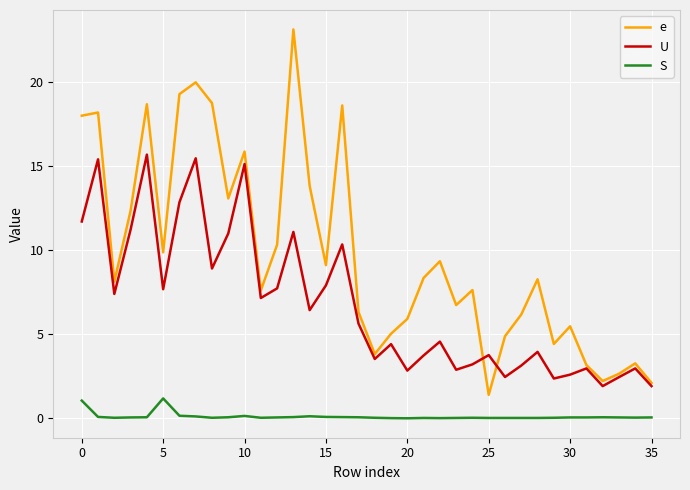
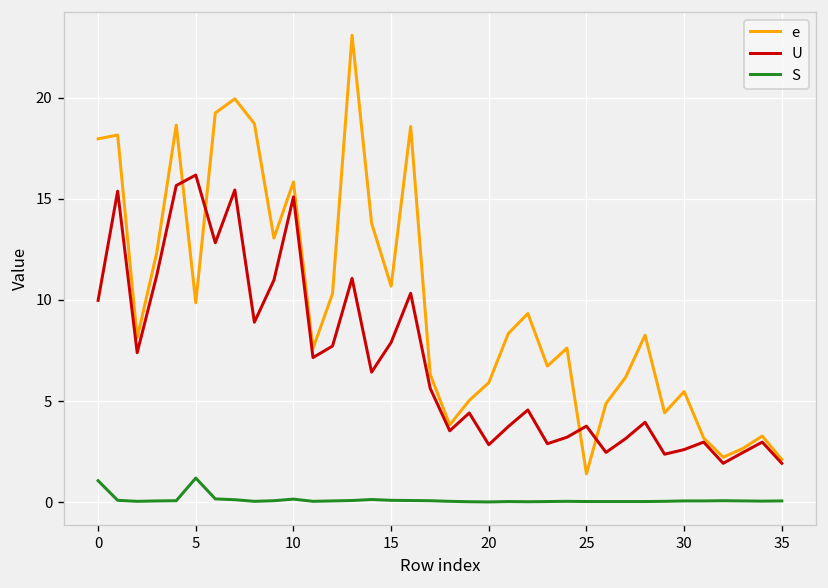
  {
    "e": {
      "0": 18.0,
      "5": 9.9,
      "10": 15.8,
-     "15": 9.1,
+     "15": 10.7,
      "20": 5.9,
      "25": 1.4,
      "30": 5.5,
      "35": 2.1
    },
    "U": {
-     "0": 11.7,
-     "5": 7.7,
+     "0": 10.0,
+     "5": 16.2,
      "10": 15.1,
      "15": 7.9,
      "20": 2.8,
      "25": 3.8,
      "30": 2.6,
      "35": 1.9
    },
    "S": {
      "0": 1.1,
      "5": 1.2,
      "10": 0.2,
      "15": 0.1,
      "20": 0.0,
      "25": 0.0,
      "30": 0.1,
      "35": 0.1
    }
  }
